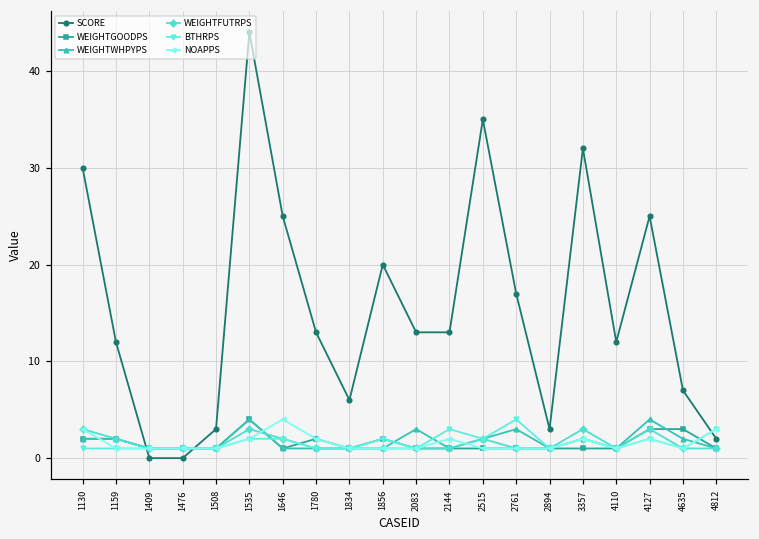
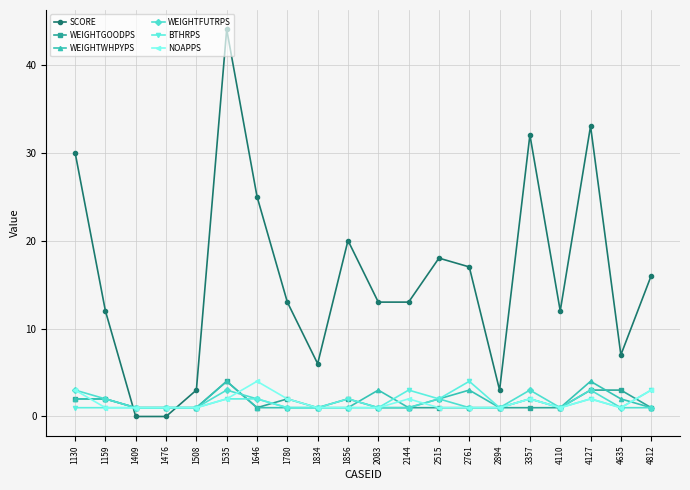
  {
    "SCORE": {
      "1130": 30,
      "1159": 12,
      "1409": 0,
      "1476": 0,
      "1508": 3,
      "1646": 25,
      "1780": 13,
      "1834": 6,
      "1856": 20,
      "2083": 13,
      "2144": 13,
-     "2515": 35,
+     "2515": 18,
      "2761": 17,
      "2894": 3,
      "3357": 32,
      "4110": 12,
-     "4127": 25,
+     "4127": 33,
      "4635": 7,
-     "4812": 2
+     "4812": 16
    }
  }
